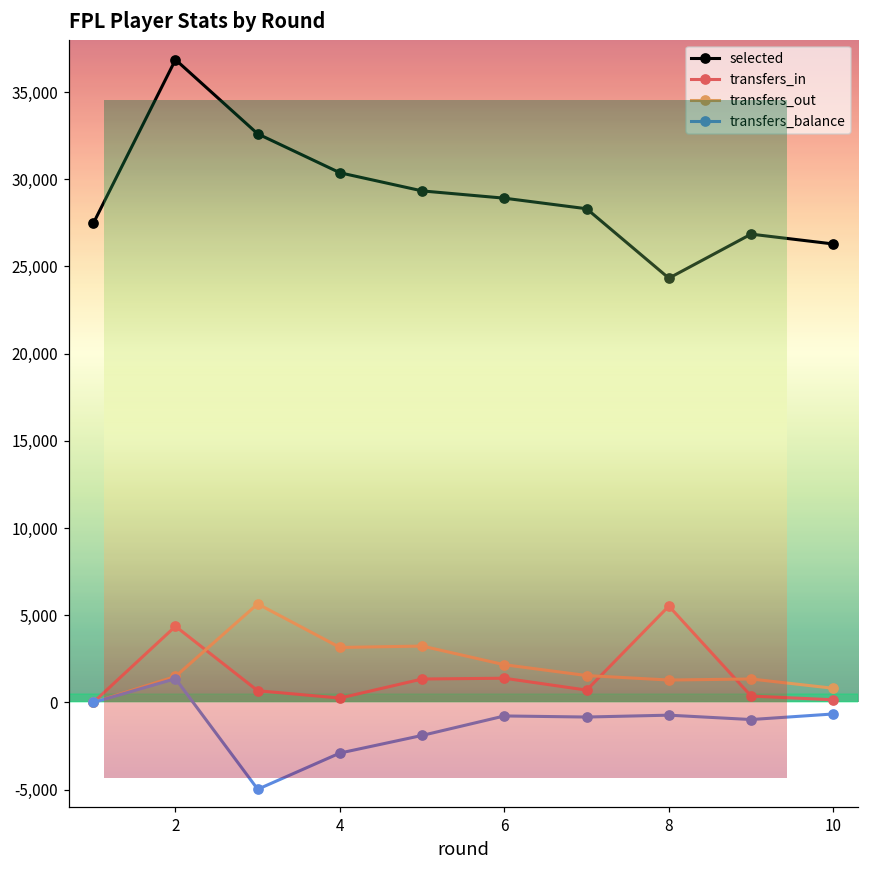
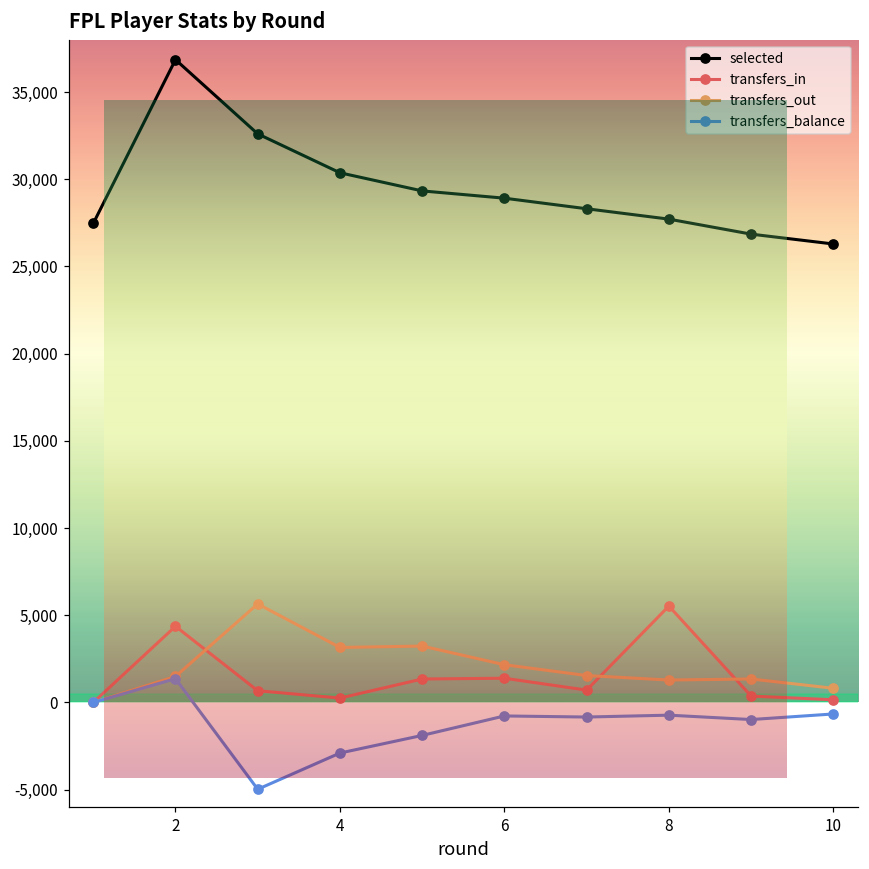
  {
    "selected": {
      "2": "36,900",
      "4": "30,400",
      "6": "28,900",
-     "8": "24,300",
+     "8": "27,700",
      "10": "26,300"
    },
    "transfers_in": {
      "2": "4,400",
      "4": "300",
      "6": "1,400",
      "8": "5,500",
      "10": "200"
    },
    "transfers_out": {
      "4": "3,200",
      "6": "2,200",
      "8": "1,300",
      "10": "800"
    },
    "transfers_balance": {
      "4": "-2,900",
      "6": "-800",
      "8": "-700",
      "10": "-700"
    }
  }
